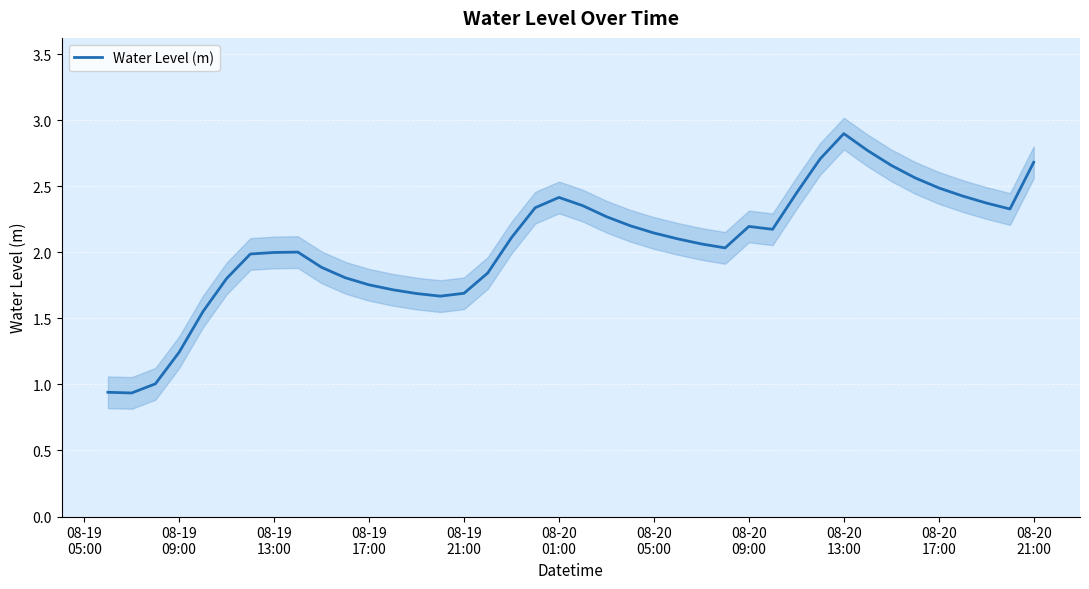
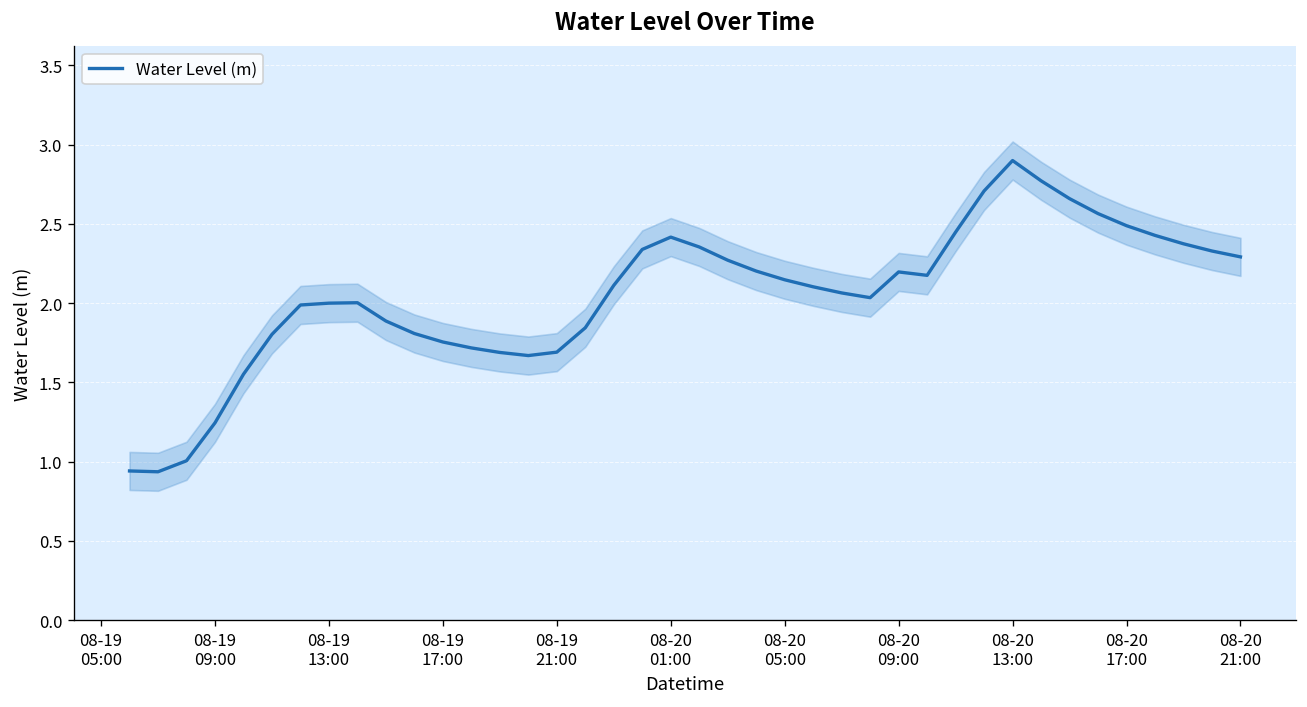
  {
    "Water Level (m)": {
      "08-19 09:00": 1.24,
      "08-19 13:00": 2.00,
      "08-19 17:00": 1.75,
      "08-19 21:00": 1.69,
      "08-20 01:00": 2.42,
      "08-20 05:00": 2.15,
      "08-20 09:00": 2.20,
      "08-20 13:00": 2.90,
      "08-20 17:00": 2.49,
-     "08-20 21:00": 2.68
+     "08-20 21:00": 2.29
    }
  }
